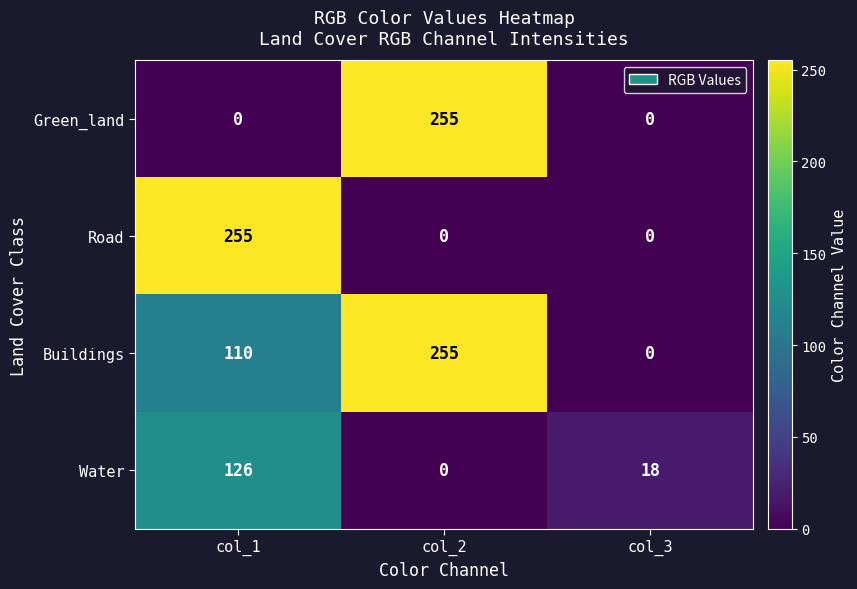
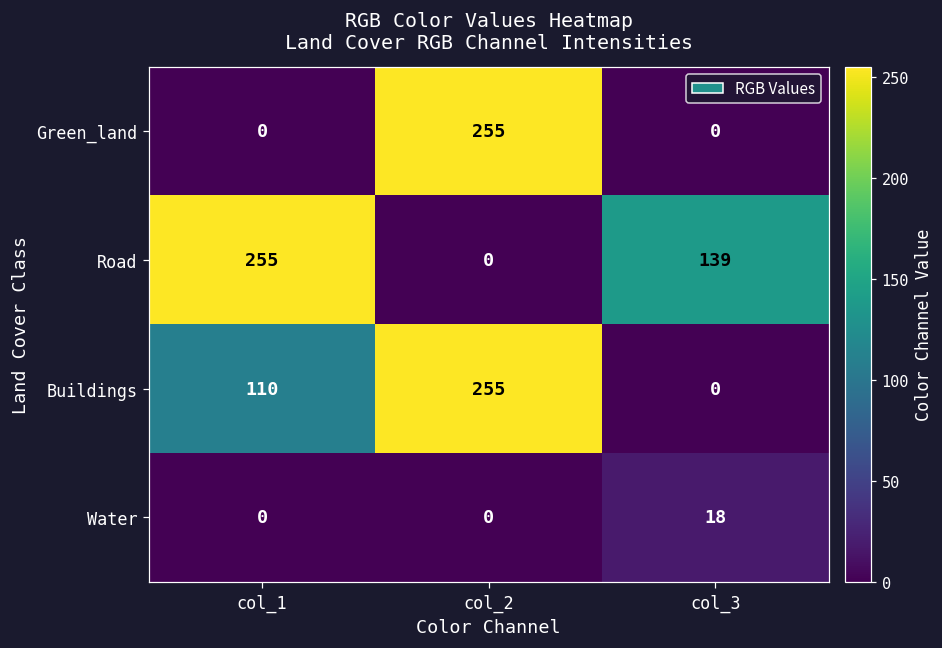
  {
    "Green_land": {
      "col_1": 0,
      "col_2": 255,
      "col_3": 0
    },
    "Road": {
      "col_1": 255,
      "col_2": 0,
-     "col_3": 0
+     "col_3": 139
    },
    "Buildings": {
      "col_1": 110,
      "col_2": 255,
      "col_3": 0
    },
    "Water": {
-     "col_1": 126,
+     "col_1": 0,
      "col_2": 0,
      "col_3": 18
    }
  }
